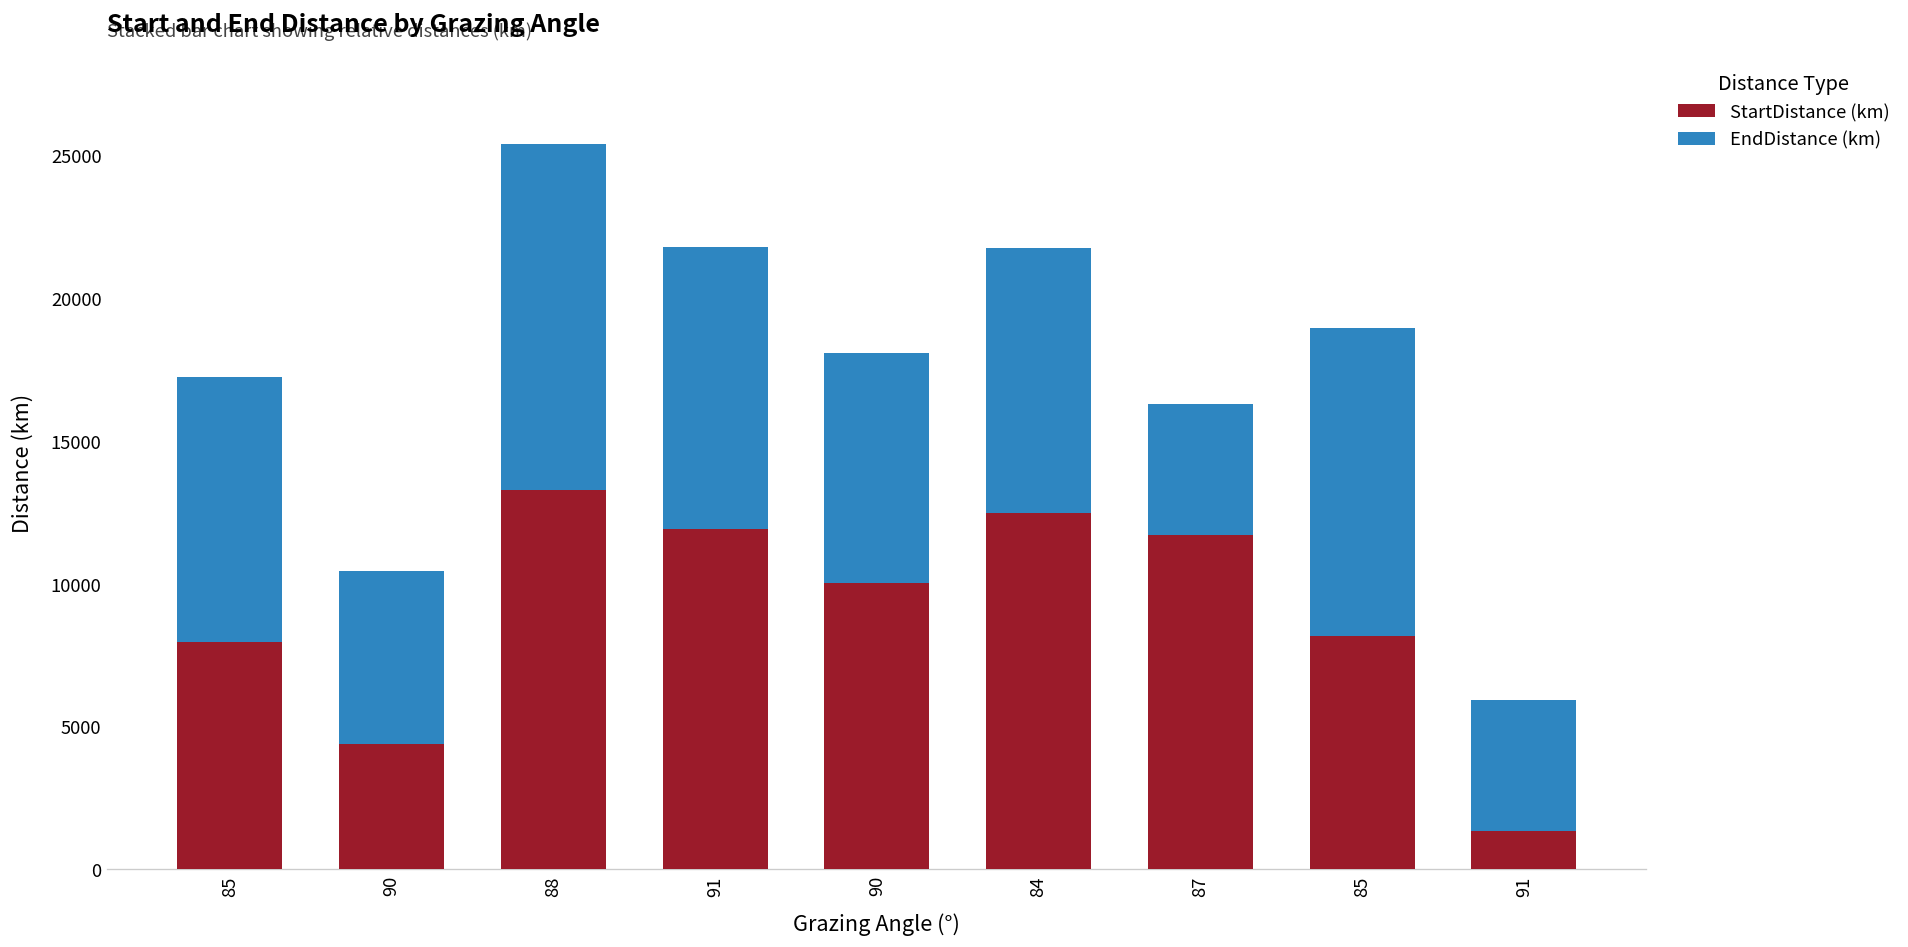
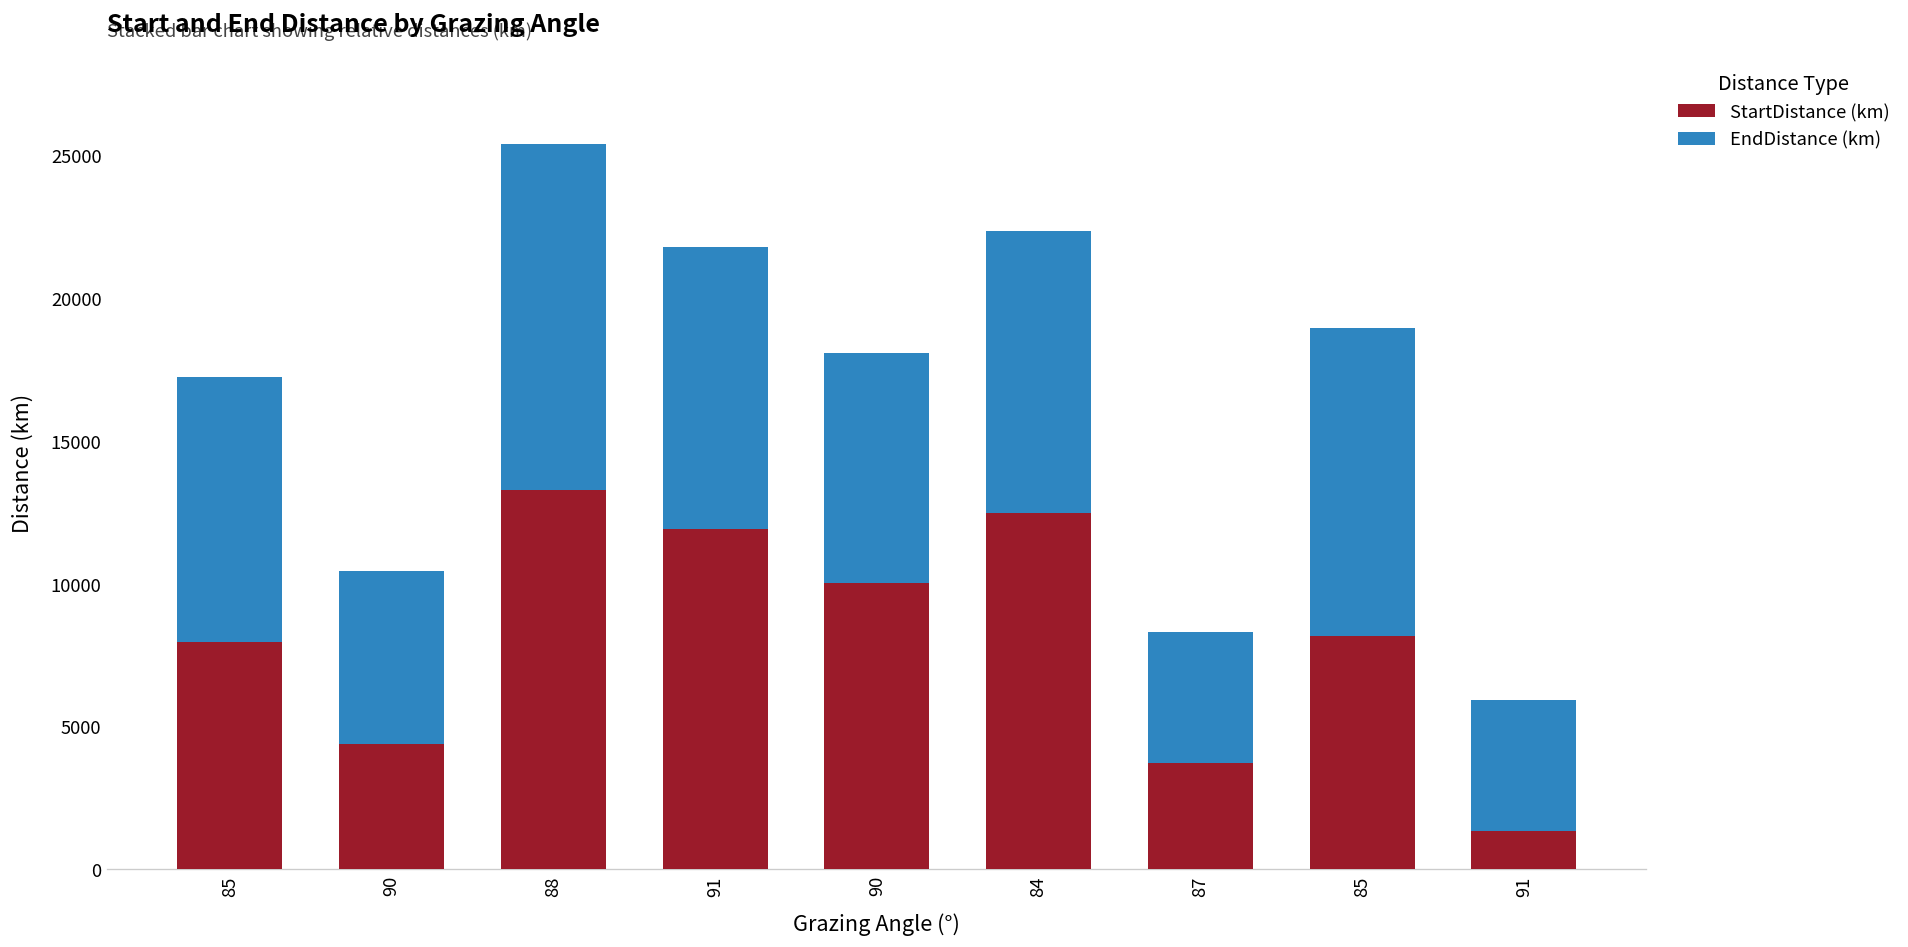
  {
    "StartDistance (km)": {
      "88": 13300,
      "84": 12500,
-     "87": 11700
+     "87": 3700
    },
    "EndDistance (km)": {
      "88": 12100,
-     "84": 9300,
+     "84": 9900,
      "87": 4600
    }
  }
